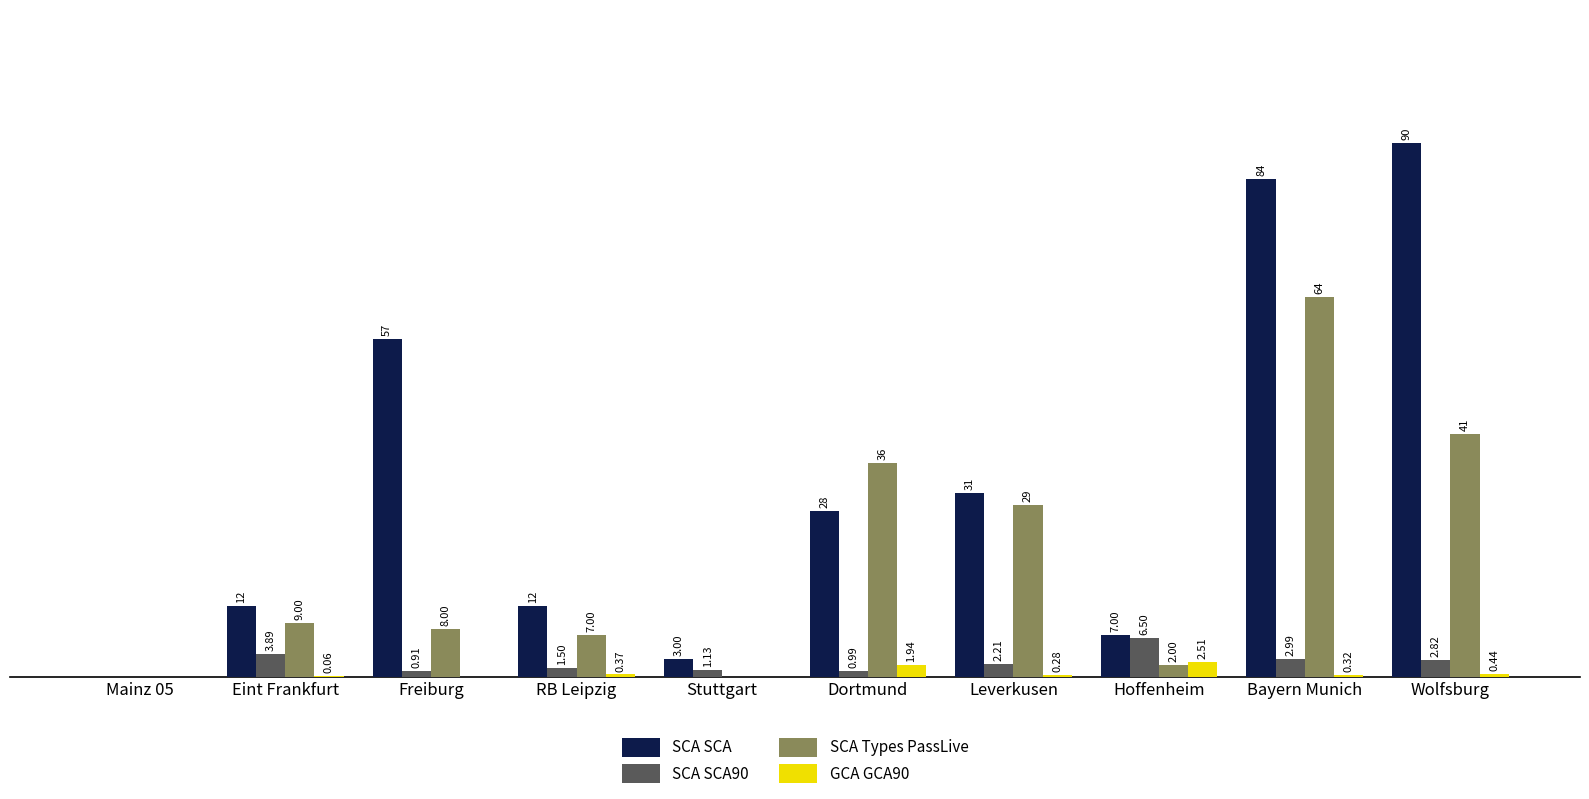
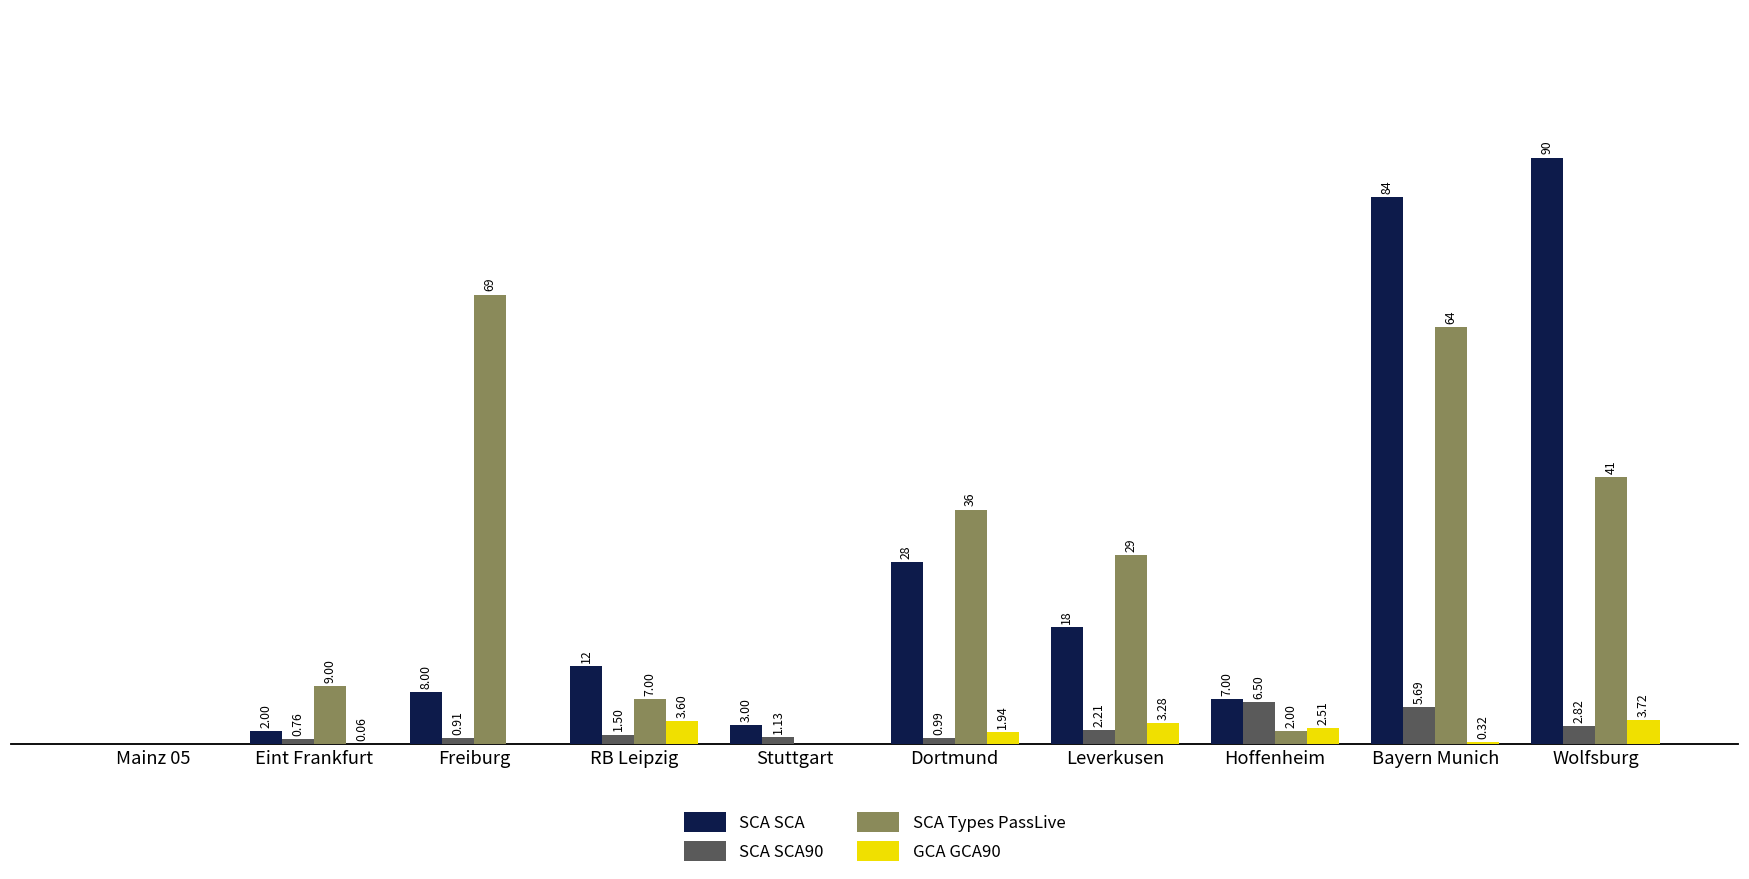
  {
    "SCA SCA": {
-     "Eint Frankfurt": 12,
-     "Freiburg": 57,
+     "Eint Frankfurt": 2.00,
+     "Freiburg": 8.00,
      "RB Leipzig": 12,
      "Stuttgart": 3.00,
      "Dortmund": 28,
-     "Leverkusen": 31,
+     "Leverkusen": 18,
      "Hoffenheim": 7.00,
      "Bayern Munich": 84,
      "Wolfsburg": 90
    },
    "SCA SCA90": {
-     "Eint Frankfurt": 3.89,
+     "Eint Frankfurt": 0.76,
      "Freiburg": 0.91,
      "RB Leipzig": 1.50,
      "Stuttgart": 1.13,
      "Dortmund": 0.99,
      "Leverkusen": 2.21,
      "Hoffenheim": 6.50,
-     "Bayern Munich": 2.99,
+     "Bayern Munich": 5.69,
      "Wolfsburg": 2.82
    },
    "SCA Types PassLive": {
      "Eint Frankfurt": 9.00,
-     "Freiburg": 8.00,
+     "Freiburg": 69,
      "RB Leipzig": 7.00,
      "Dortmund": 36,
      "Leverkusen": 29,
      "Hoffenheim": 2.00,
      "Bayern Munich": 64,
      "Wolfsburg": 41
    },
    "GCA GCA90": {
      "Eint Frankfurt": 0.06,
-     "RB Leipzig": 0.37,
+     "RB Leipzig": 3.60,
      "Dortmund": 1.94,
-     "Leverkusen": 0.28,
+     "Leverkusen": 3.28,
      "Hoffenheim": 2.51,
      "Bayern Munich": 0.32,
-     "Wolfsburg": 0.44
+     "Wolfsburg": 3.72
    }
  }
